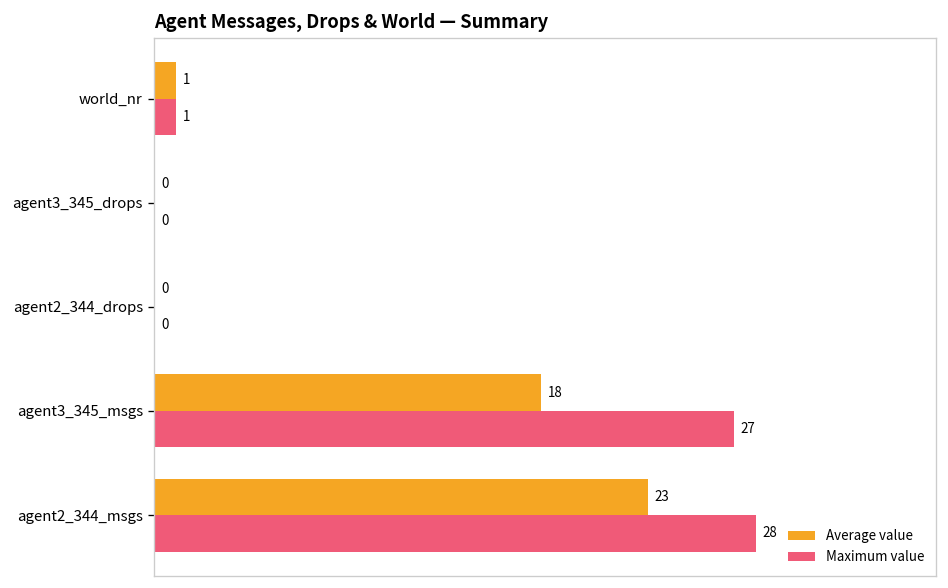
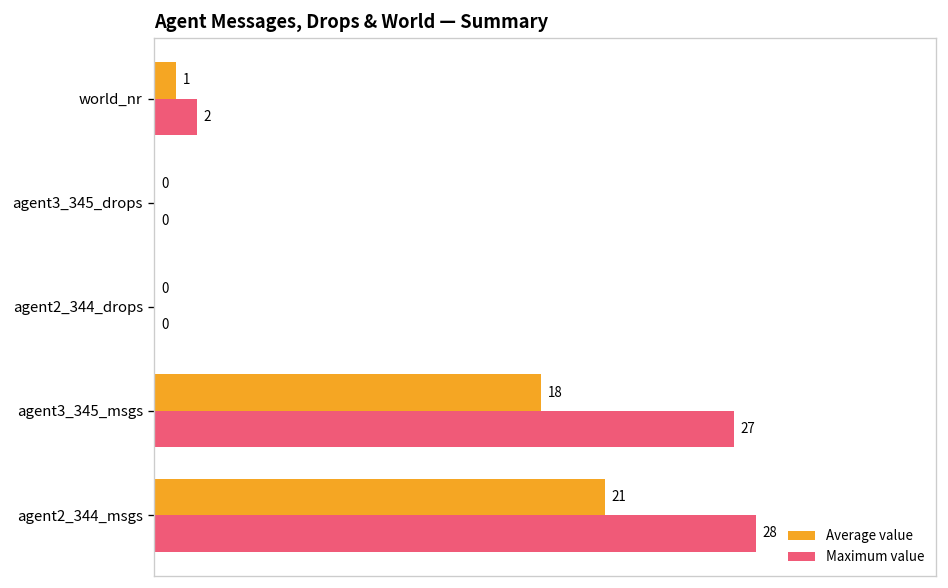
  {
    "Average value": {
      "world_nr": 1,
      "agent3_345_drops": 0,
      "agent2_344_drops": 0,
      "agent3_345_msgs": 18,
-     "agent2_344_msgs": 23
+     "agent2_344_msgs": 21
    },
    "Maximum value": {
-     "world_nr": 1,
+     "world_nr": 2,
      "agent3_345_drops": 0,
      "agent2_344_drops": 0,
      "agent3_345_msgs": 27,
      "agent2_344_msgs": 28
    }
  }
